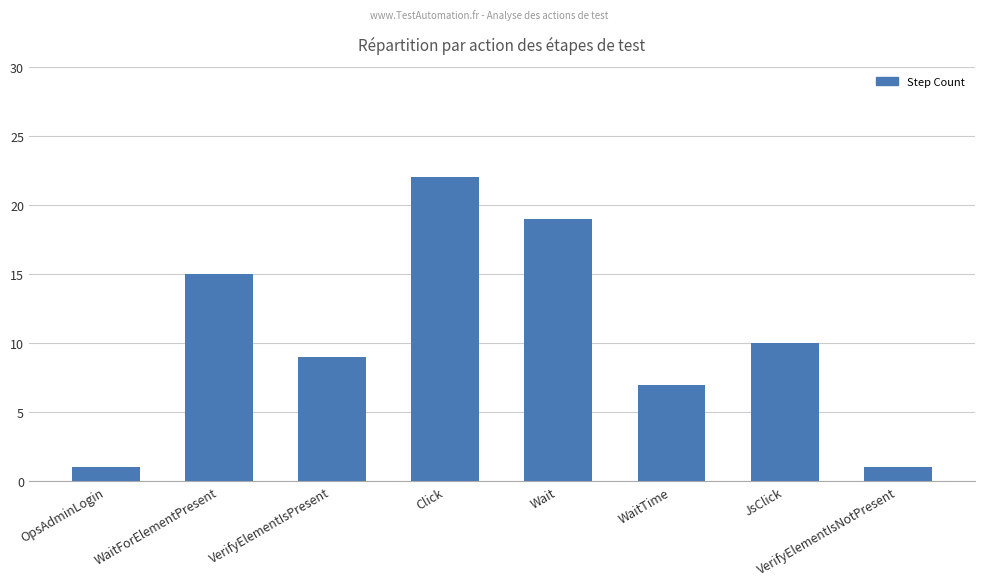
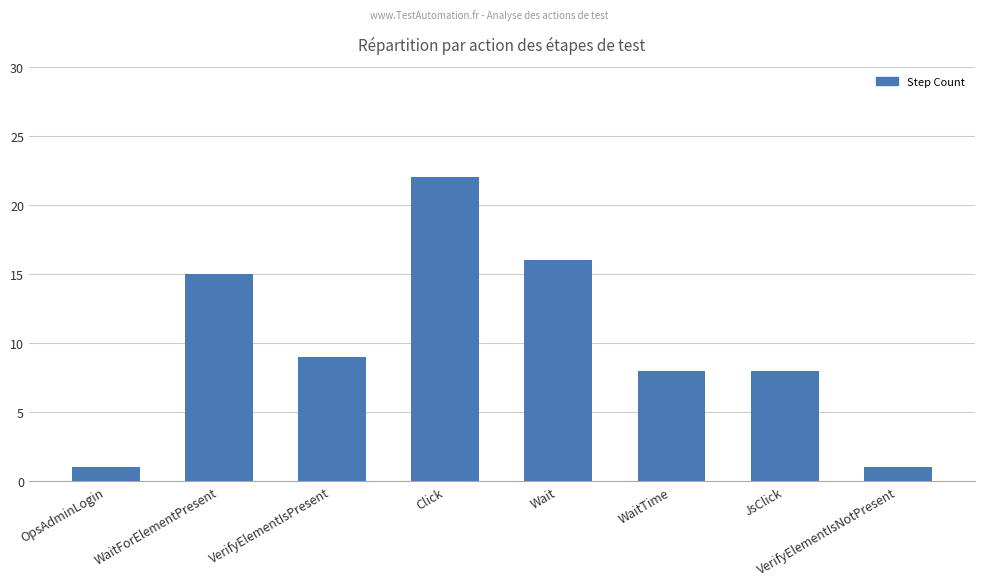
  {
    "OpsAdminLogin": 1,
    "WaitForElementPresent": 15,
    "VerifyElementIsPresent": 9,
    "Click": 22,
-   "Wait": 19,
-   "WaitTime": 7,
-   "JsClick": 10,
+   "Wait": 16,
+   "WaitTime": 8,
+   "JsClick": 8,
    "VerifyElementIsNotPresent": 1
  }
